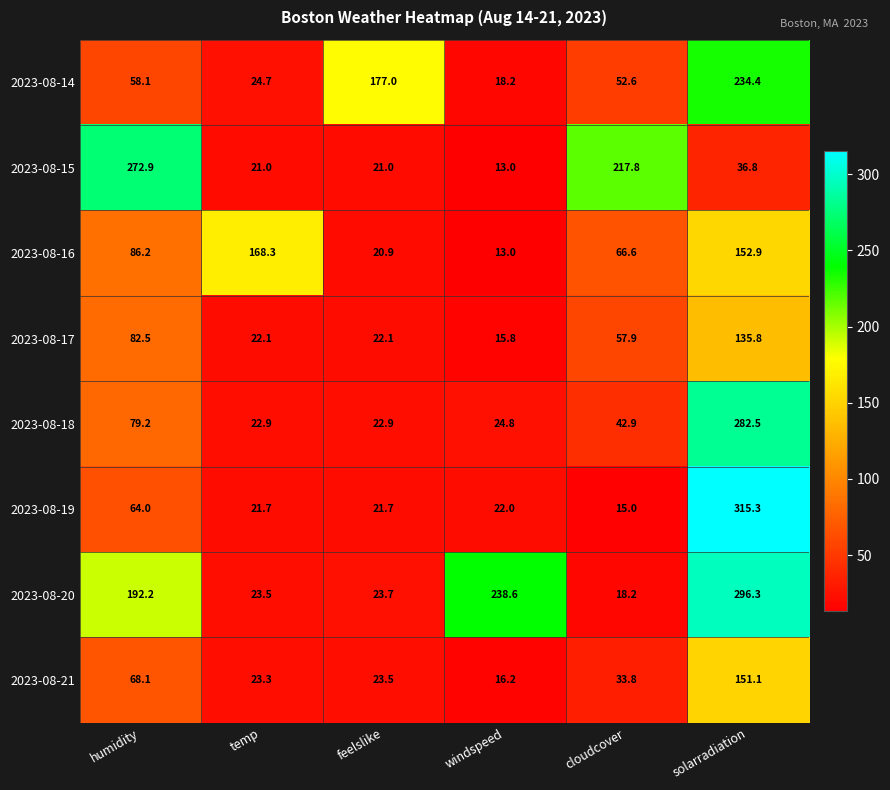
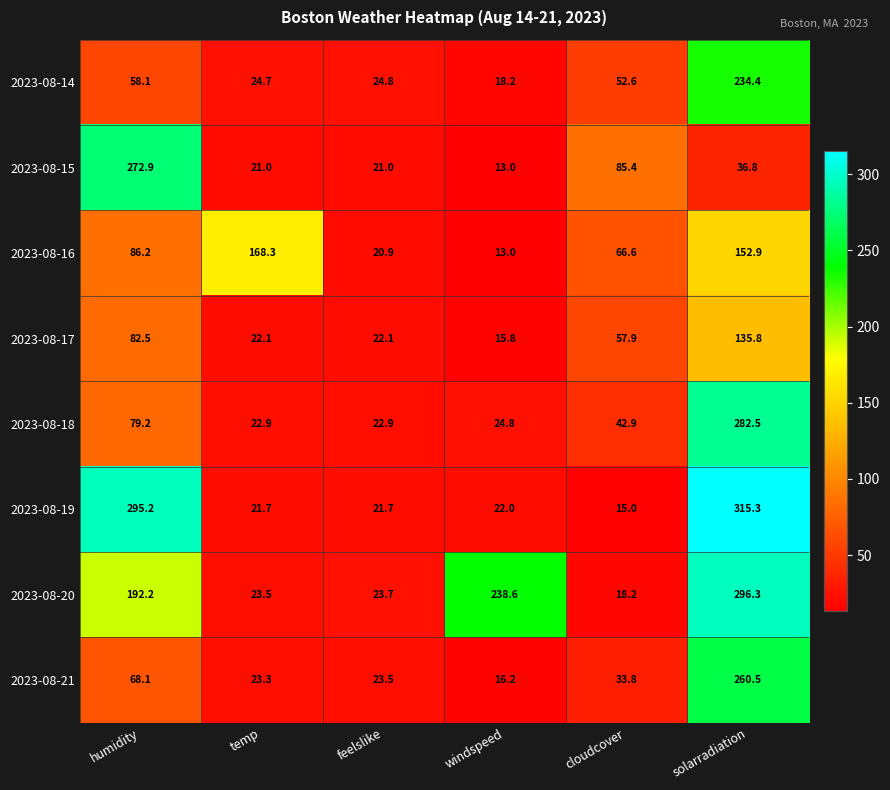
  {
    "2023-08-14": {
      "humidity": 58.1,
      "temp": 24.7,
-     "feelslike": 177.0,
+     "feelslike": 24.8,
      "windspeed": 18.2,
      "cloudcover": 52.6,
      "solarradiation": 234.4
    },
    "2023-08-15": {
      "humidity": 272.9,
      "temp": 21.0,
      "feelslike": 21.0,
      "windspeed": 13.0,
-     "cloudcover": 217.8,
+     "cloudcover": 85.4,
      "solarradiation": 36.8
    },
    "2023-08-16": {
      "humidity": 86.2,
      "temp": 168.3,
      "feelslike": 20.9,
      "windspeed": 13.0,
      "cloudcover": 66.6,
      "solarradiation": 152.9
    },
    "2023-08-17": {
      "humidity": 82.5,
      "temp": 22.1,
      "feelslike": 22.1,
      "windspeed": 15.8,
      "cloudcover": 57.9,
      "solarradiation": 135.8
    },
    "2023-08-18": {
      "humidity": 79.2,
      "temp": 22.9,
      "feelslike": 22.9,
      "windspeed": 24.8,
      "cloudcover": 42.9,
      "solarradiation": 282.5
    },
    "2023-08-19": {
-     "humidity": 64.0,
+     "humidity": 295.2,
      "temp": 21.7,
      "feelslike": 21.7,
      "windspeed": 22.0,
      "cloudcover": 15.0,
      "solarradiation": 315.3
    },
    "2023-08-20": {
      "humidity": 192.2,
      "temp": 23.5,
      "feelslike": 23.7,
      "windspeed": 238.6,
      "cloudcover": 18.2,
      "solarradiation": 296.3
    },
    "2023-08-21": {
      "humidity": 68.1,
      "temp": 23.3,
      "feelslike": 23.5,
      "windspeed": 16.2,
      "cloudcover": 33.8,
-     "solarradiation": 151.1
+     "solarradiation": 260.5
    }
  }
